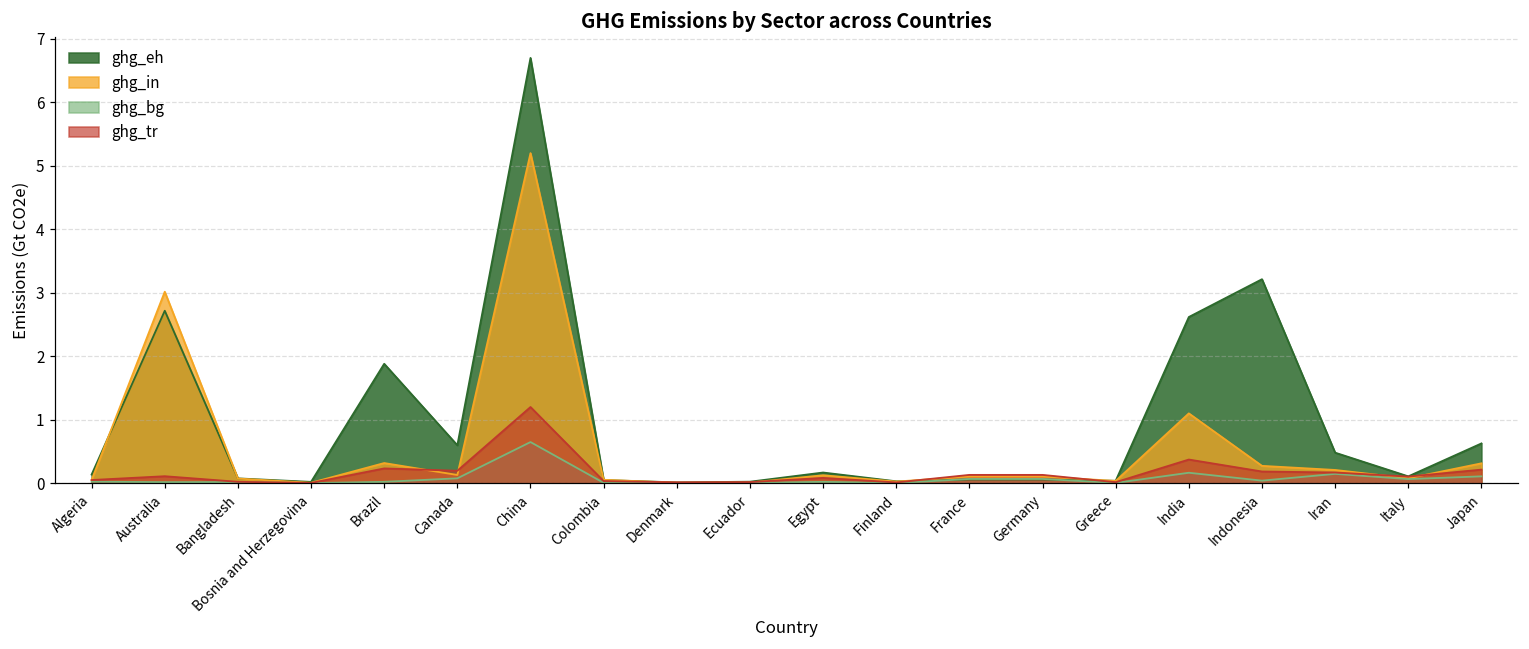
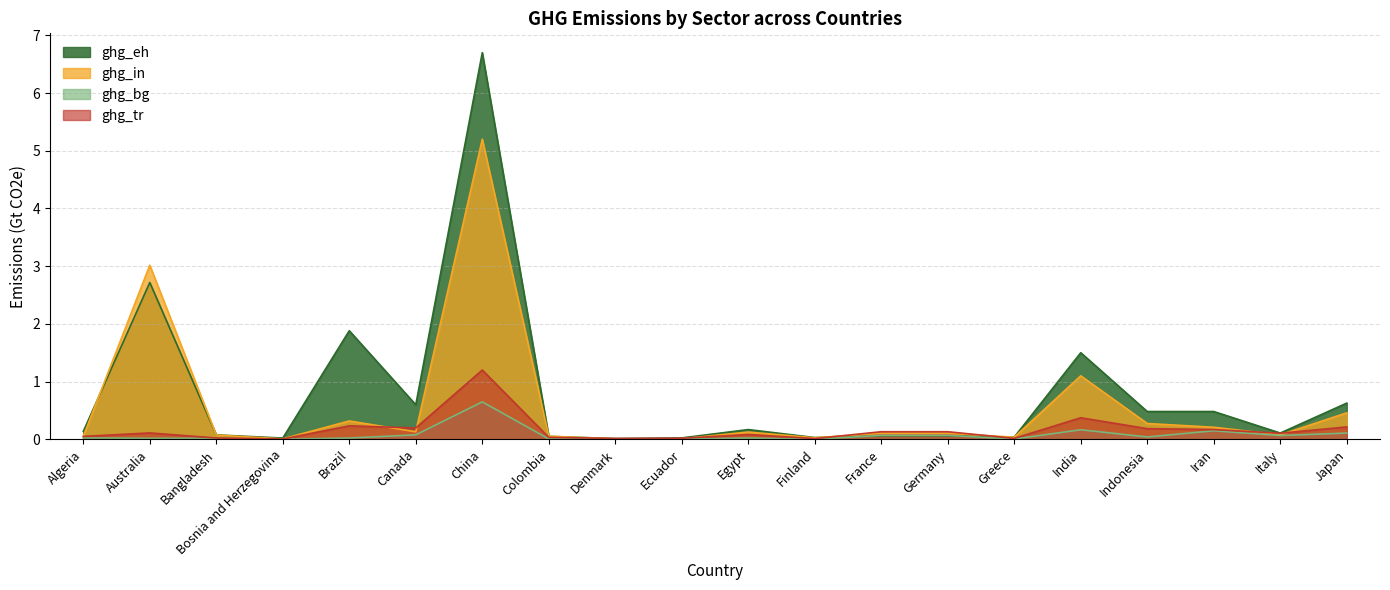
  {
    "ghg_eh": {
      "Algeria": 0.1,
      "Australia": 2.7,
      "Brazil": 1.9,
      "Canada": 0.6,
      "China": 6.7,
-     "India": 2.6,
-     "Indonesia": 3.2,
+     "India": 1.5,
+     "Indonesia": 0.5,
      "Iran": 0.5,
      "Japan": 0.6
    },
    "ghg_in": {
      "Australia": 3.0,
      "Brazil": 0.3,
      "Canada": 0.1,
      "China": 5.2,
      "India": 1.1,
      "Indonesia": 0.3,
-     "Japan": 0.3
+     "Japan": 0.5
    },
    "ghg_bg": {
      "Australia": 0.0,
      "Brazil": 0.0,
      "Canada": 0.1,
      "China": 0.6,
      "Egypt": 0.0,
      "India": 0.2,
      "Indonesia": 0.0,
      "Japan": 0.1
    },
    "ghg_tr": {
      "Australia": 0.1,
      "Brazil": 0.2,
      "Canada": 0.2,
      "China": 1.2,
      "India": 0.4,
      "Indonesia": 0.2,
      "Japan": 0.2
    }
  }
